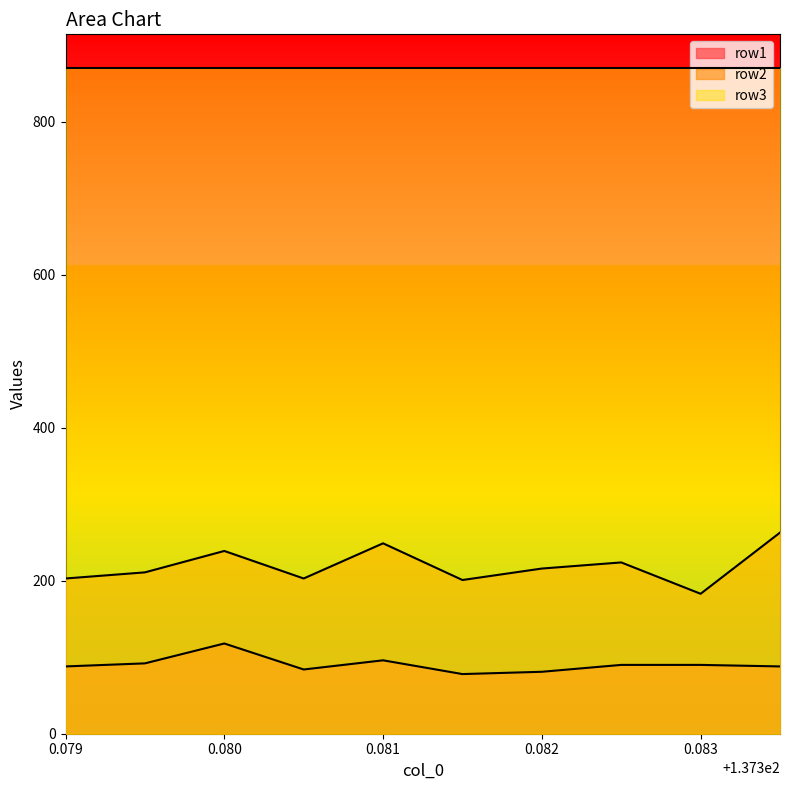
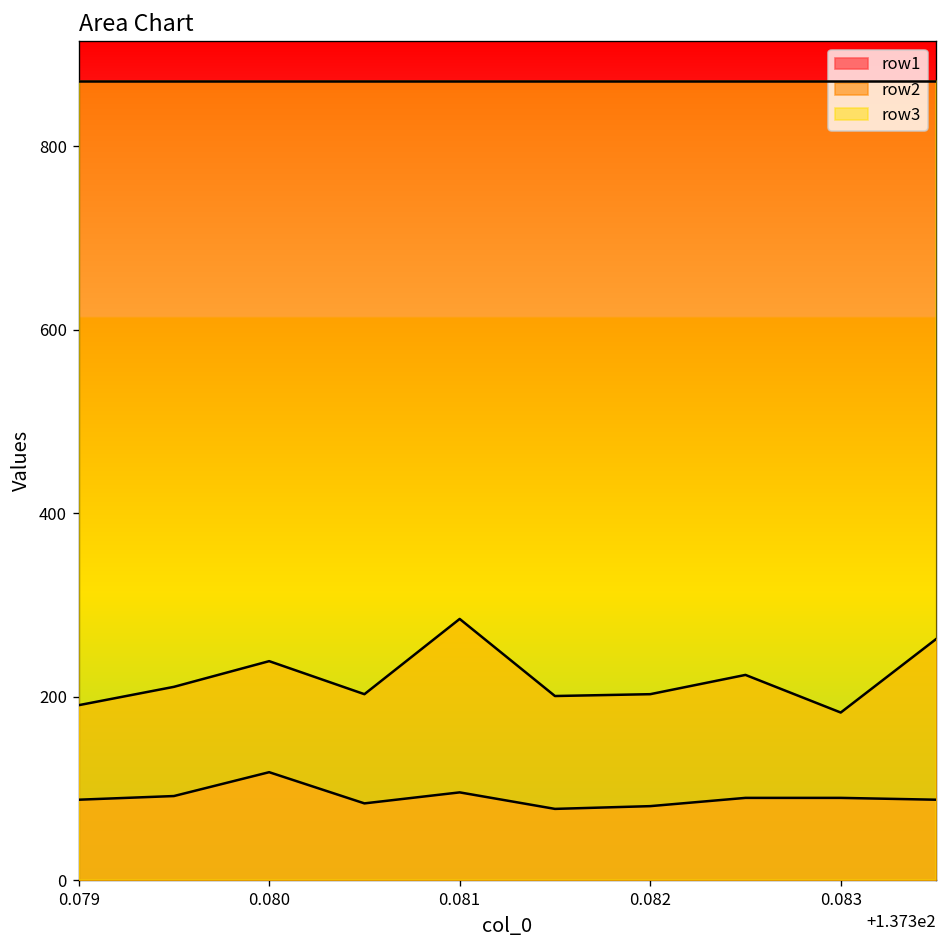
  {
    "row1": {
      "0.079": 90,
      "0.080": 120,
      "0.081": 100,
      "0.082": 80,
      "0.083": 90
    },
    "row2": {
-     "0.079": 200,
+     "0.079": 190,
      "0.080": 240,
-     "0.081": 250,
-     "0.082": 220,
+     "0.081": 290,
+     "0.082": 200,
      "0.083": 180
    },
    "row3": {
      "0.079": 870,
      "0.080": 870,
      "0.081": 870,
      "0.082": 870
    }
  }
